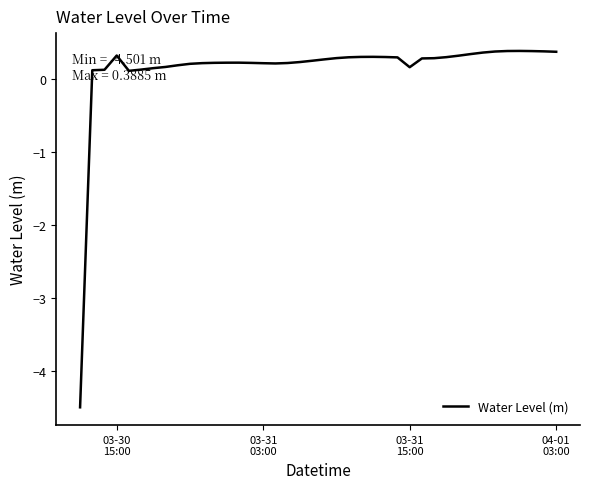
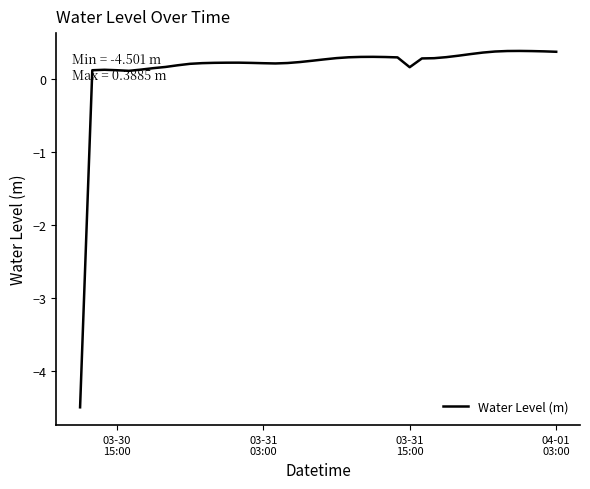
  {
-   "03-30 15:00": 0.3,
+   "03-30 15:00": 0.1,
    "03-31 03:00": 0.2,
    "03-31 15:00": 0.2,
    "04-01 03:00": 0.4
  }
